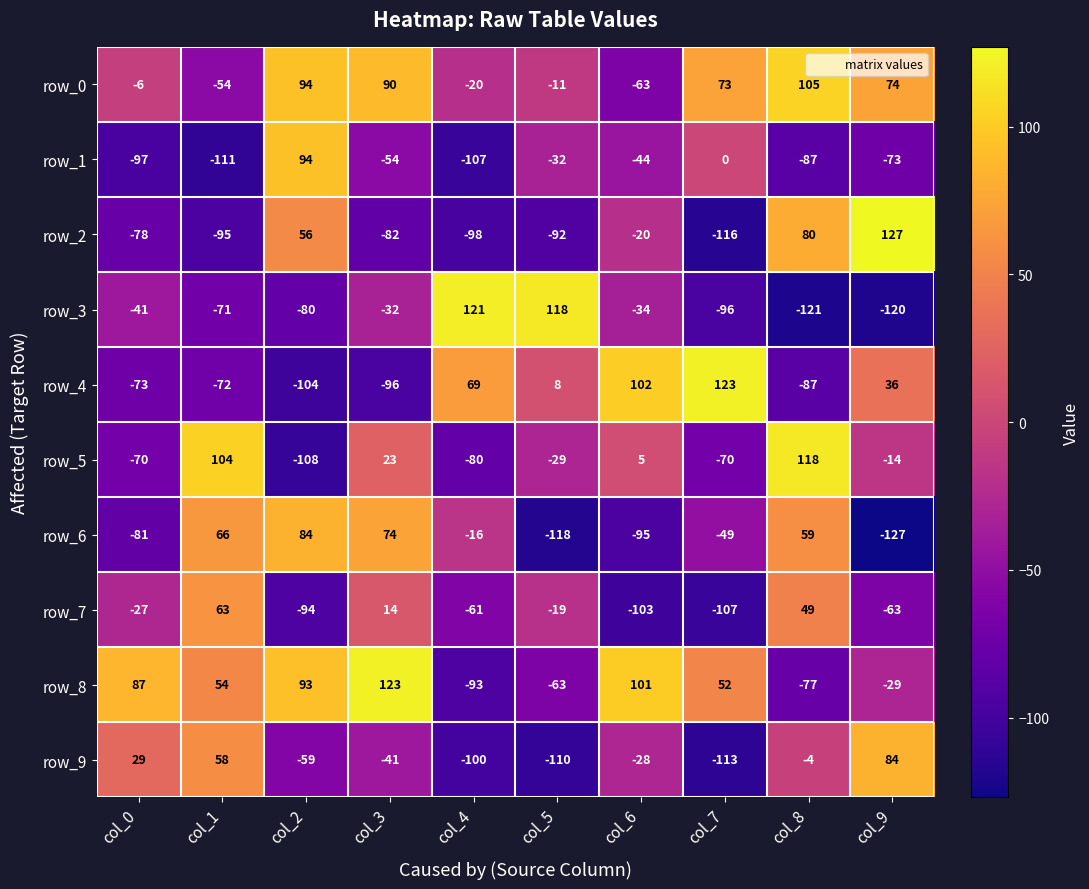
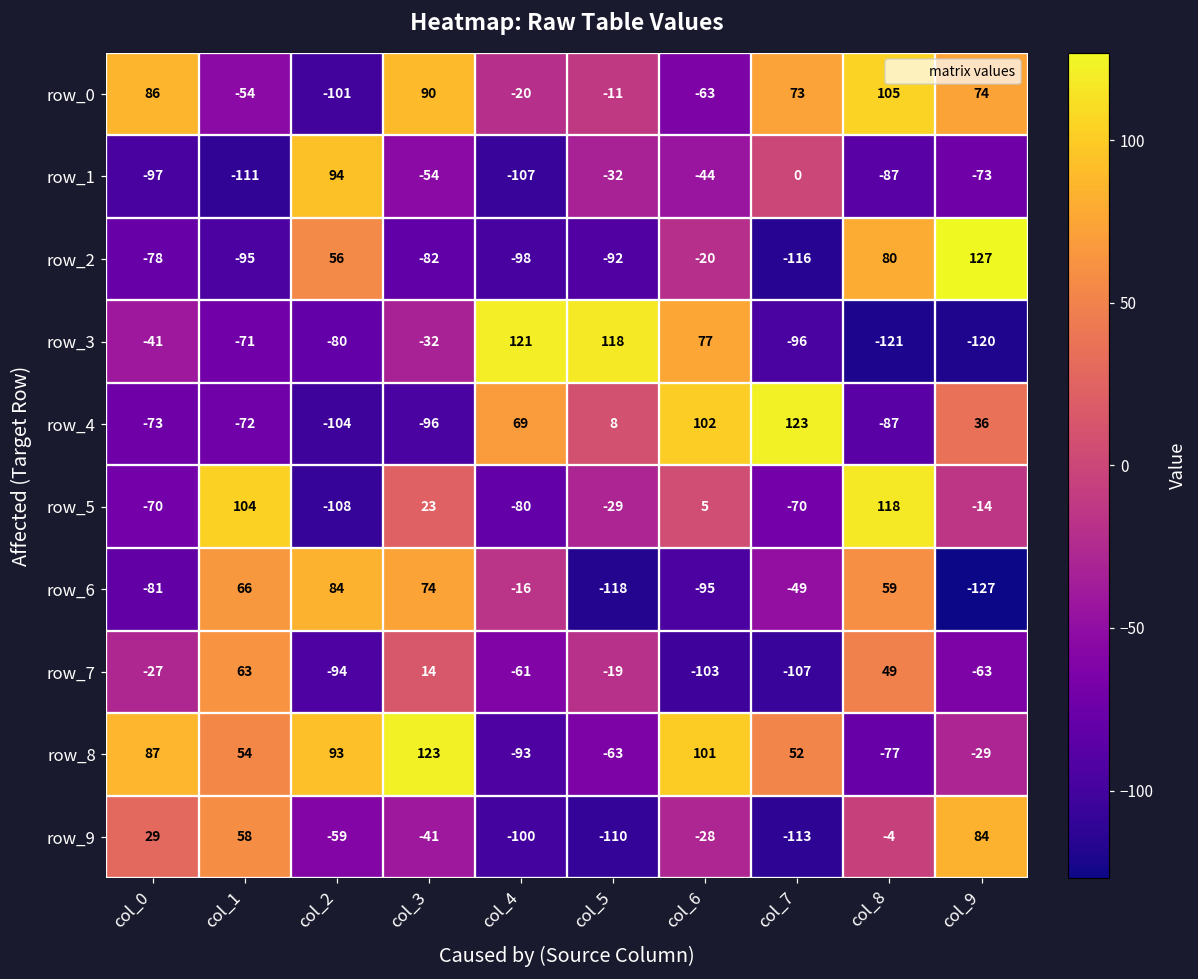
  {
    "row_0": {
-     "col_0": -6,
+     "col_0": 86,
      "col_1": -54,
-     "col_2": 94,
+     "col_2": -101,
      "col_3": 90,
      "col_4": -20,
      "col_5": -11,
      "col_6": -63,
      "col_7": 73,
      "col_8": 105,
      "col_9": 74
    },
    "row_1": {
      "col_0": -97,
      "col_1": -111,
      "col_2": 94,
      "col_3": -54,
      "col_4": -107,
      "col_5": -32,
      "col_6": -44,
      "col_7": 0,
      "col_8": -87,
      "col_9": -73
    },
    "row_2": {
      "col_0": -78,
      "col_1": -95,
      "col_2": 56,
      "col_3": -82,
      "col_4": -98,
      "col_5": -92,
      "col_6": -20,
      "col_7": -116,
      "col_8": 80,
      "col_9": 127
    },
    "row_3": {
      "col_0": -41,
      "col_1": -71,
      "col_2": -80,
      "col_3": -32,
      "col_4": 121,
      "col_5": 118,
-     "col_6": -34,
+     "col_6": 77,
      "col_7": -96,
      "col_8": -121,
      "col_9": -120
    },
    "row_4": {
      "col_0": -73,
      "col_1": -72,
      "col_2": -104,
      "col_3": -96,
      "col_4": 69,
      "col_5": 8,
      "col_6": 102,
      "col_7": 123,
      "col_8": -87,
      "col_9": 36
    },
    "row_5": {
      "col_0": -70,
      "col_1": 104,
      "col_2": -108,
      "col_3": 23,
      "col_4": -80,
      "col_5": -29,
      "col_6": 5,
      "col_7": -70,
      "col_8": 118,
      "col_9": -14
    },
    "row_6": {
      "col_0": -81,
      "col_1": 66,
      "col_2": 84,
      "col_3": 74,
      "col_4": -16,
      "col_5": -118,
      "col_6": -95,
      "col_7": -49,
      "col_8": 59,
      "col_9": -127
    },
    "row_7": {
      "col_0": -27,
      "col_1": 63,
      "col_2": -94,
      "col_3": 14,
      "col_4": -61,
      "col_5": -19,
      "col_6": -103,
      "col_7": -107,
      "col_8": 49,
      "col_9": -63
    },
    "row_8": {
      "col_0": 87,
      "col_1": 54,
      "col_2": 93,
      "col_3": 123,
      "col_4": -93,
      "col_5": -63,
      "col_6": 101,
      "col_7": 52,
      "col_8": -77,
      "col_9": -29
    },
    "row_9": {
      "col_0": 29,
      "col_1": 58,
      "col_2": -59,
      "col_3": -41,
      "col_4": -100,
      "col_5": -110,
      "col_6": -28,
      "col_7": -113,
      "col_8": -4,
      "col_9": 84
    }
  }
